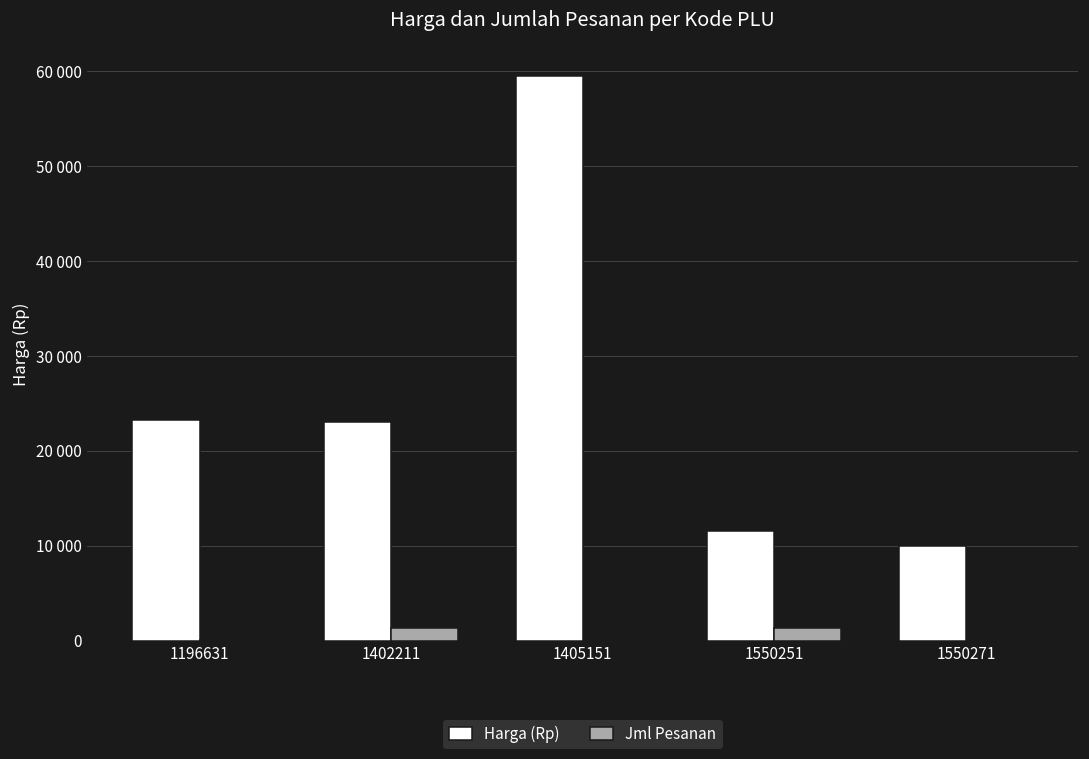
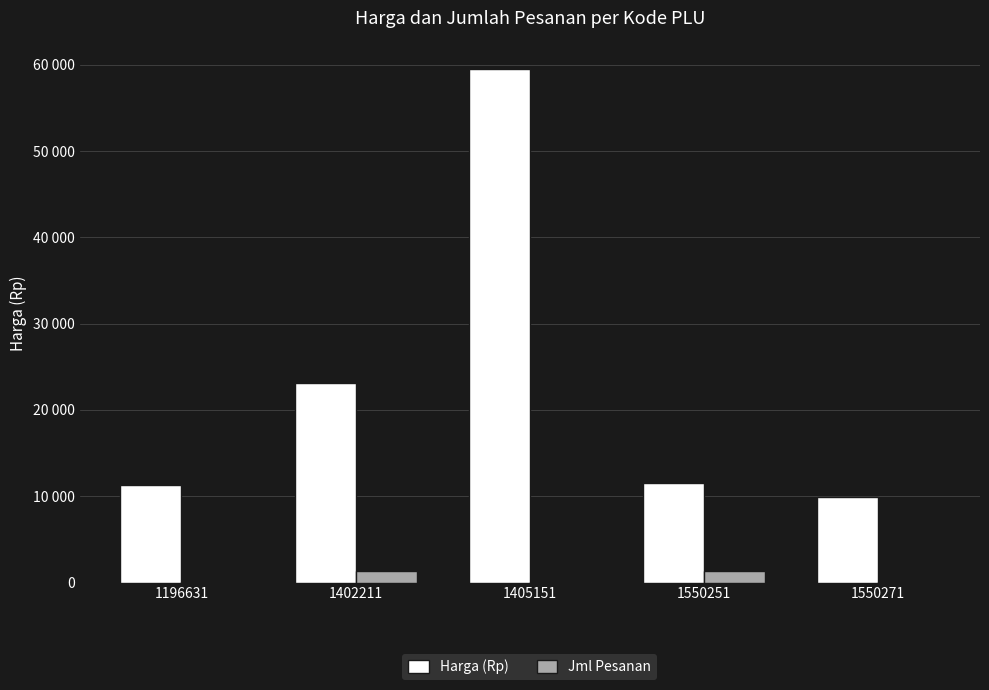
  {
    "Harga (Rp)": {
-     "1196631": 23000,
+     "1196631": 11000,
      "1402211": 23000,
      "1405151": 60000,
      "1550251": 12000,
      "1550271": 10000
    },
    "Jml Pesanan": {
      "1402211": 1000,
      "1550251": 1000
    }
  }
